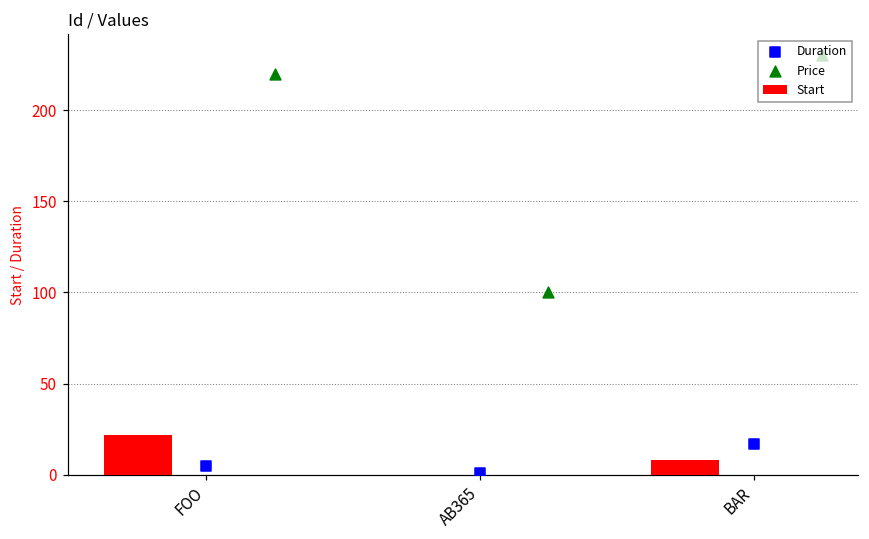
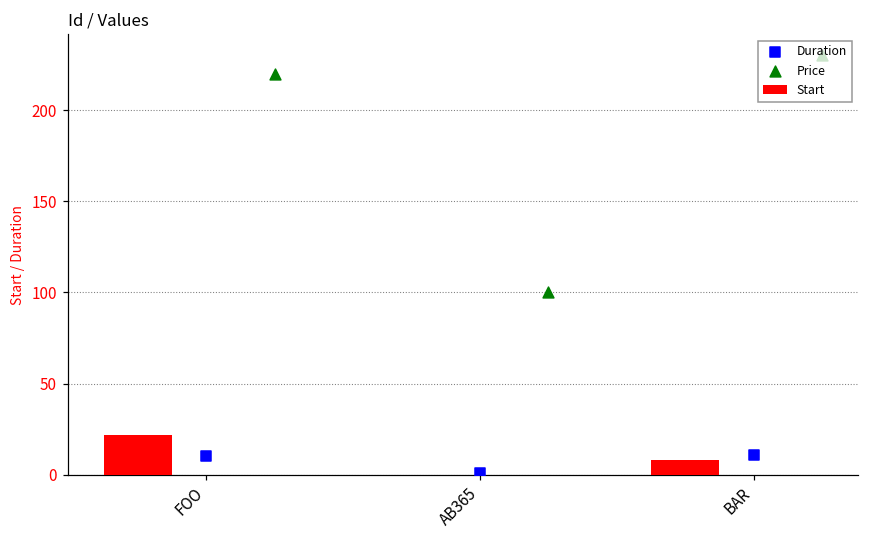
  {
    "Start": {
      "FOO": 22,
      "AB365": 0,
      "BAR": 8
    },
    "Duration": {
-     "FOO": 5,
-     "BAR": 17
+     "FOO": 10,
+     "BAR": 11
    }
  }
